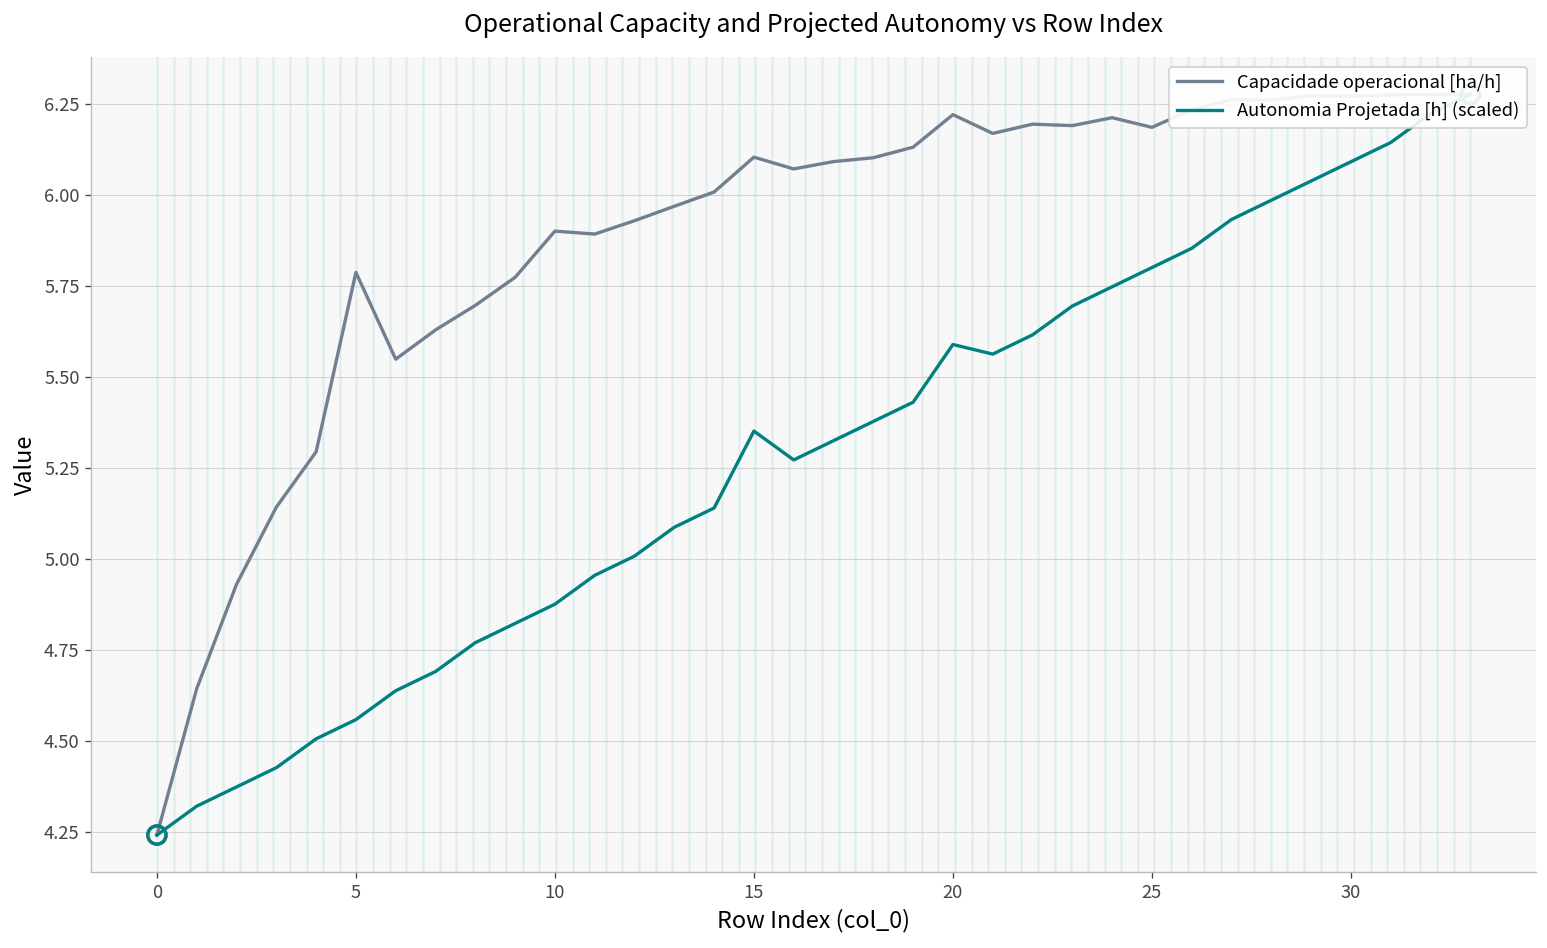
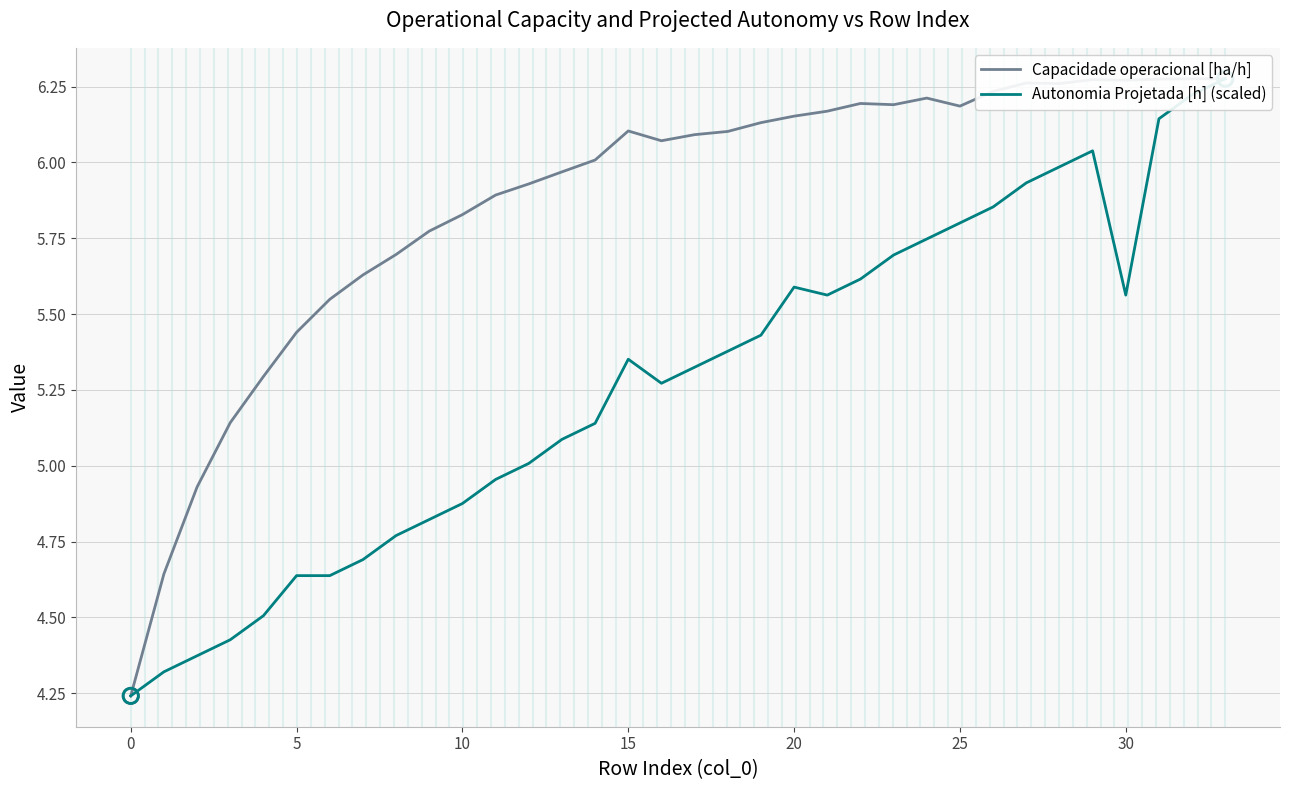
  {
    "Capacidade operacional [ha/h]": {
-     "5": 5.79,
-     "10": 5.90,
+     "5": 5.44,
+     "10": 5.83,
      "15": 6.10,
-     "20": 6.22,
+     "20": 6.15,
      "25": 6.19
    },
    "Autonomia Projetada [h] (scaled)": {
-     "5": 4.56,
+     "5": 4.64,
      "10": 4.88,
      "15": 5.35,
      "20": 5.59,
      "25": 5.80,
-     "30": 6.09
+     "30": 5.56
    }
  }
